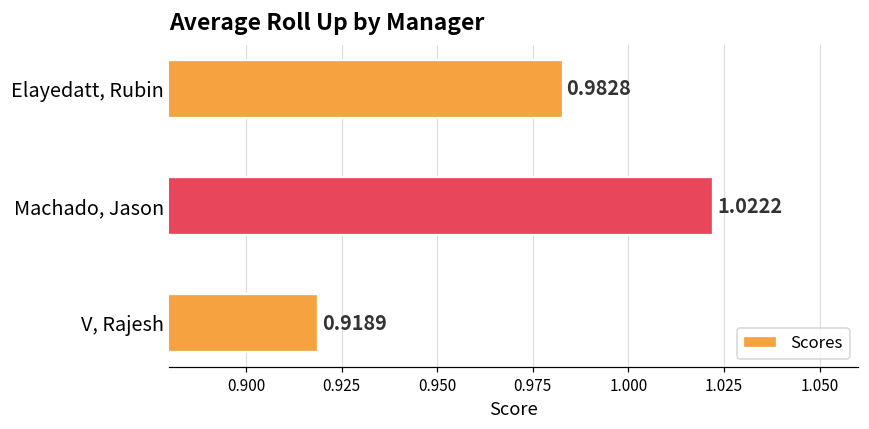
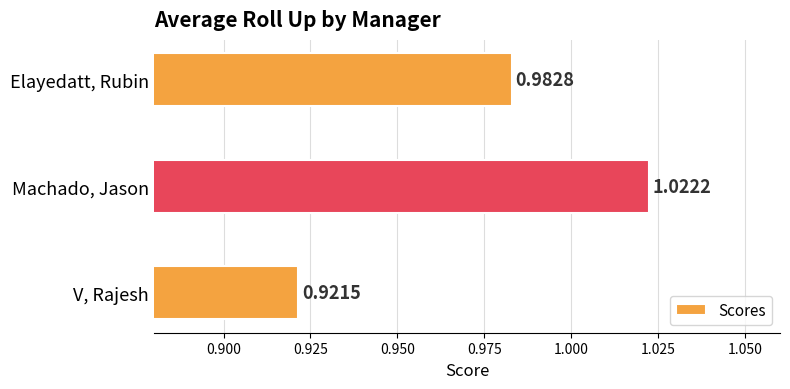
  {
    "Elayedatt, Rubin": 0.9828,
    "Machado, Jason": 1.0222,
-   "V, Rajesh": 0.9189
+   "V, Rajesh": 0.9215
  }
